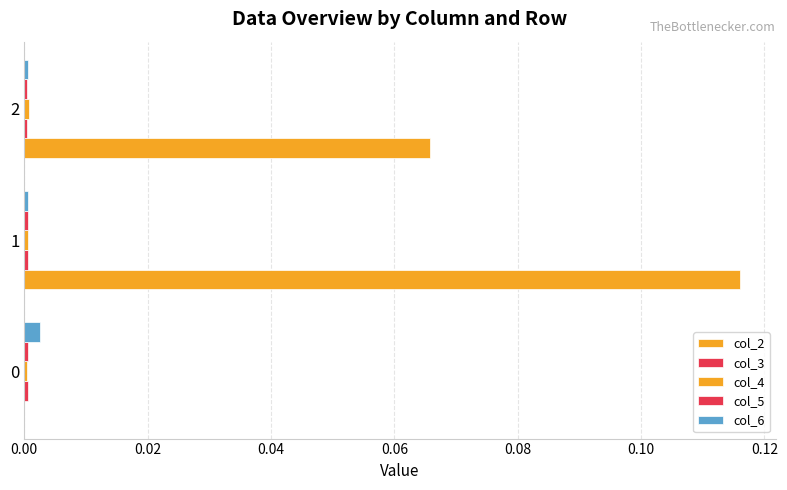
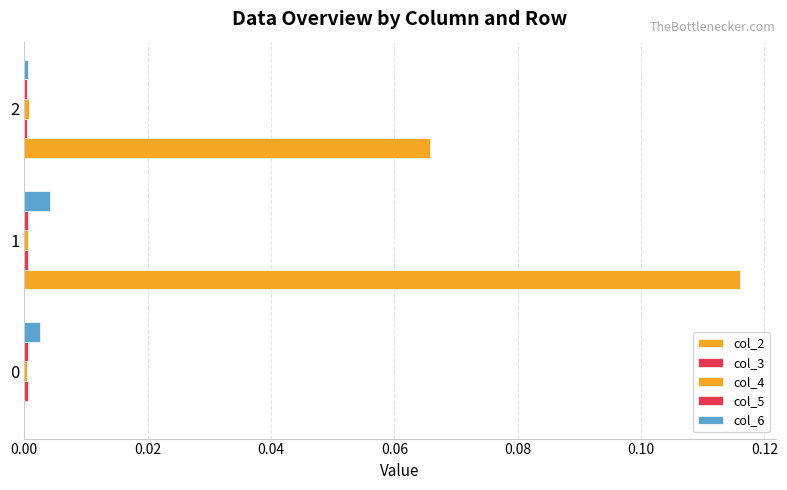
  {
    "col_6": {
      "2": 0.001,
-     "1": 0.001,
+     "1": 0.004,
      "0": 0.003
    }
  }
